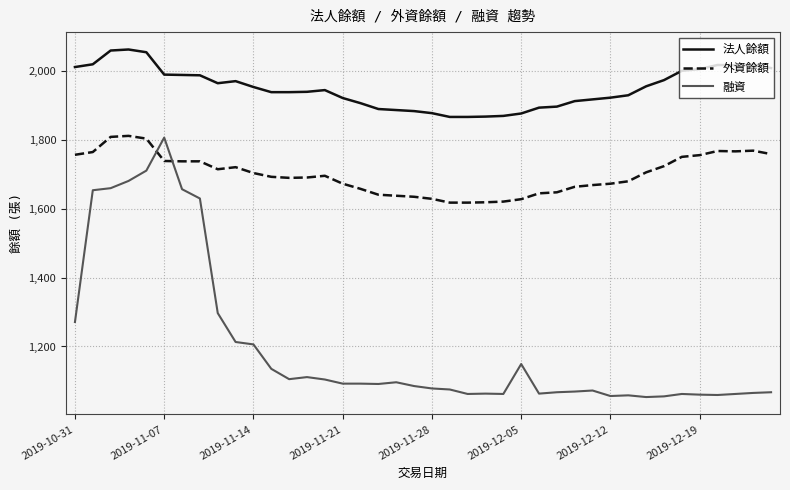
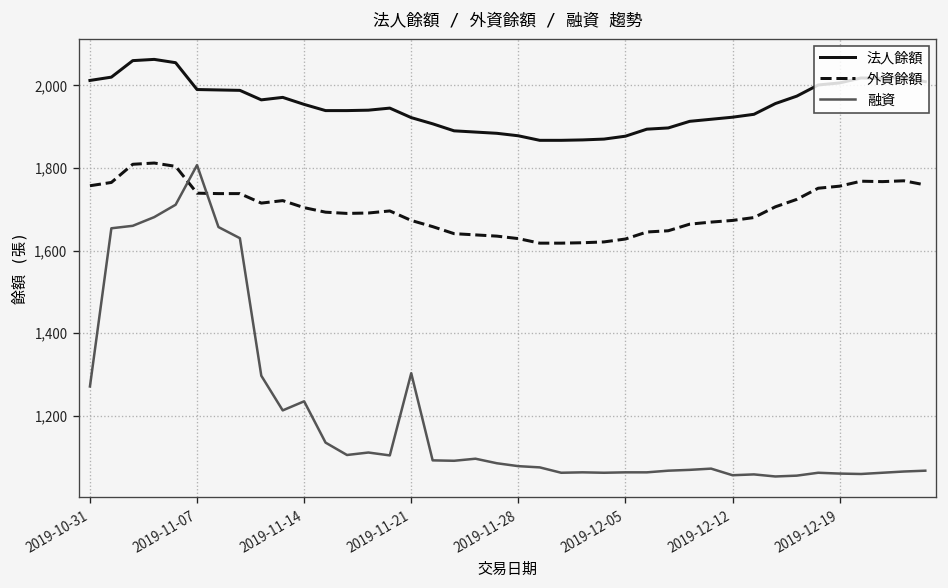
  {
    "融資": {
      "2019-10-31": "1,270",
      "2019-11-07": "1,810",
-     "2019-11-14": "1,210",
-     "2019-11-21": "1,090",
+     "2019-11-14": "1,240",
+     "2019-11-21": "1,300",
      "2019-11-28": "1,080",
-     "2019-12-05": "1,150",
+     "2019-12-05": "1,060",
      "2019-12-12": "1,060",
      "2019-12-19": "1,060"
    }
  }
